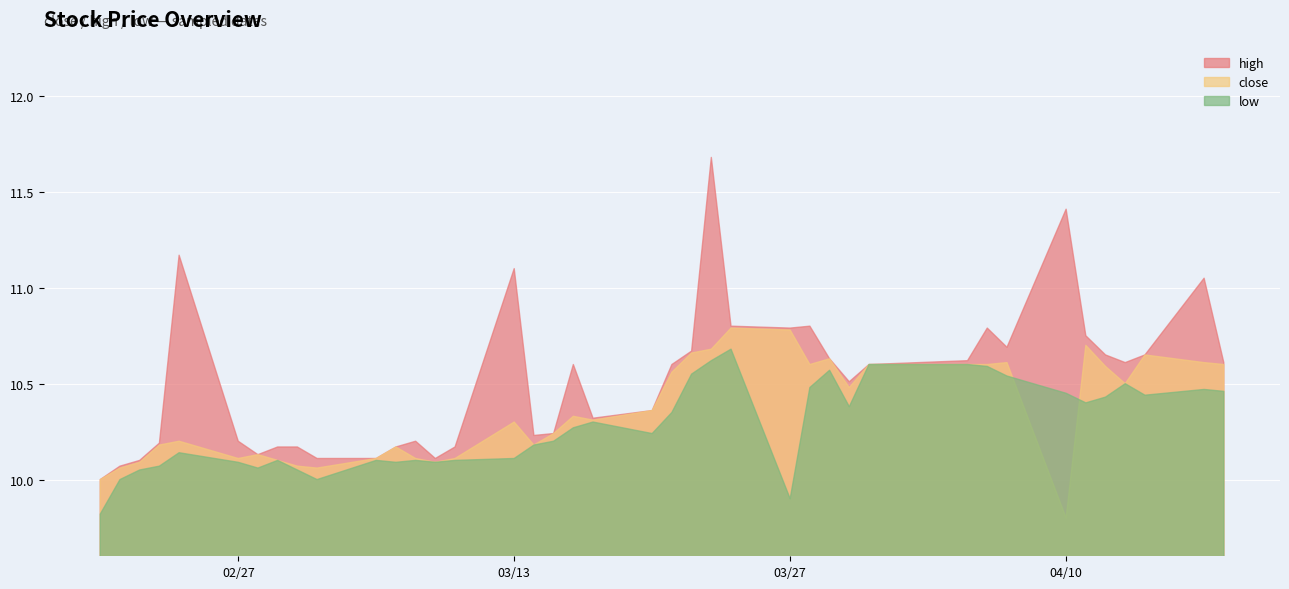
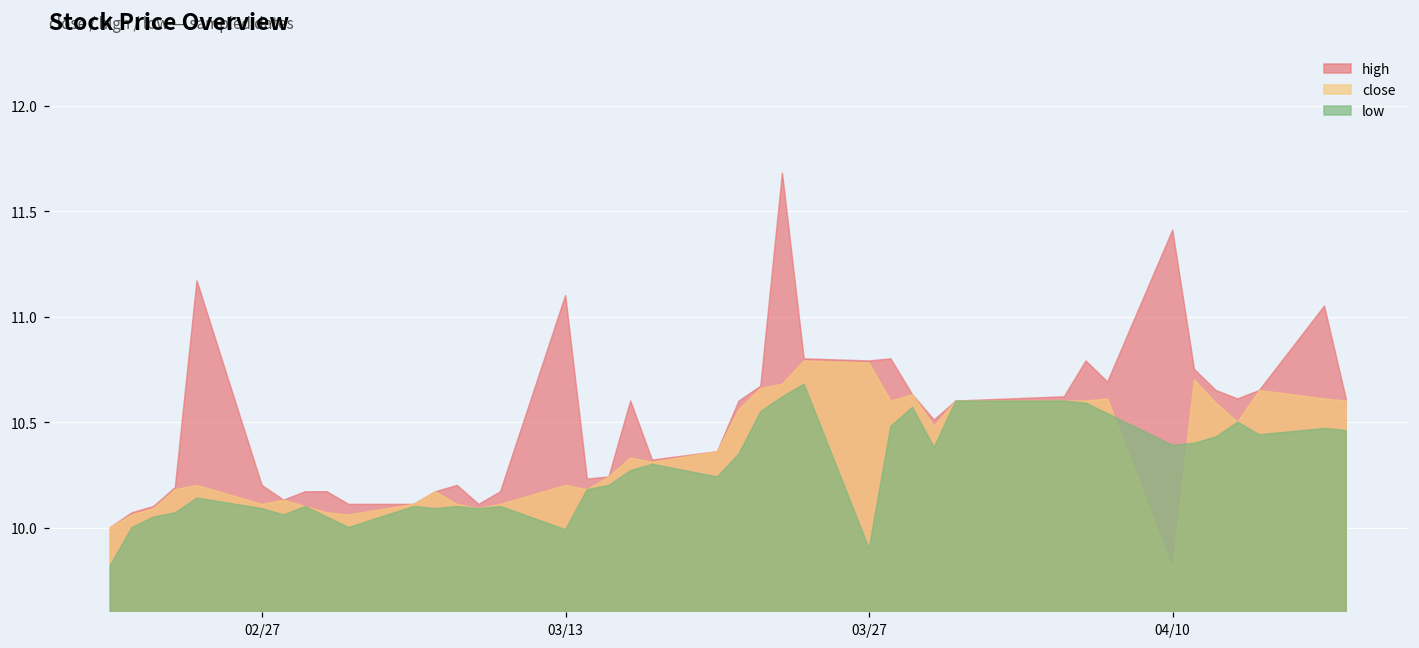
  {
    "high": {
      "02/27": 10.20,
      "03/13": 11.10,
      "04/10": 11.41
    },
    "close": {
      "02/27": 10.1,
-     "03/13": 10.3,
+     "03/13": 10.2,
      "04/10": 9.8
    },
    "low": {
      "02/27": 10.09,
-     "03/13": 10.11,
+     "03/13": 9.99,
      "03/27": 9.90,
-     "04/10": 10.45
+     "04/10": 10.39
    }
  }
